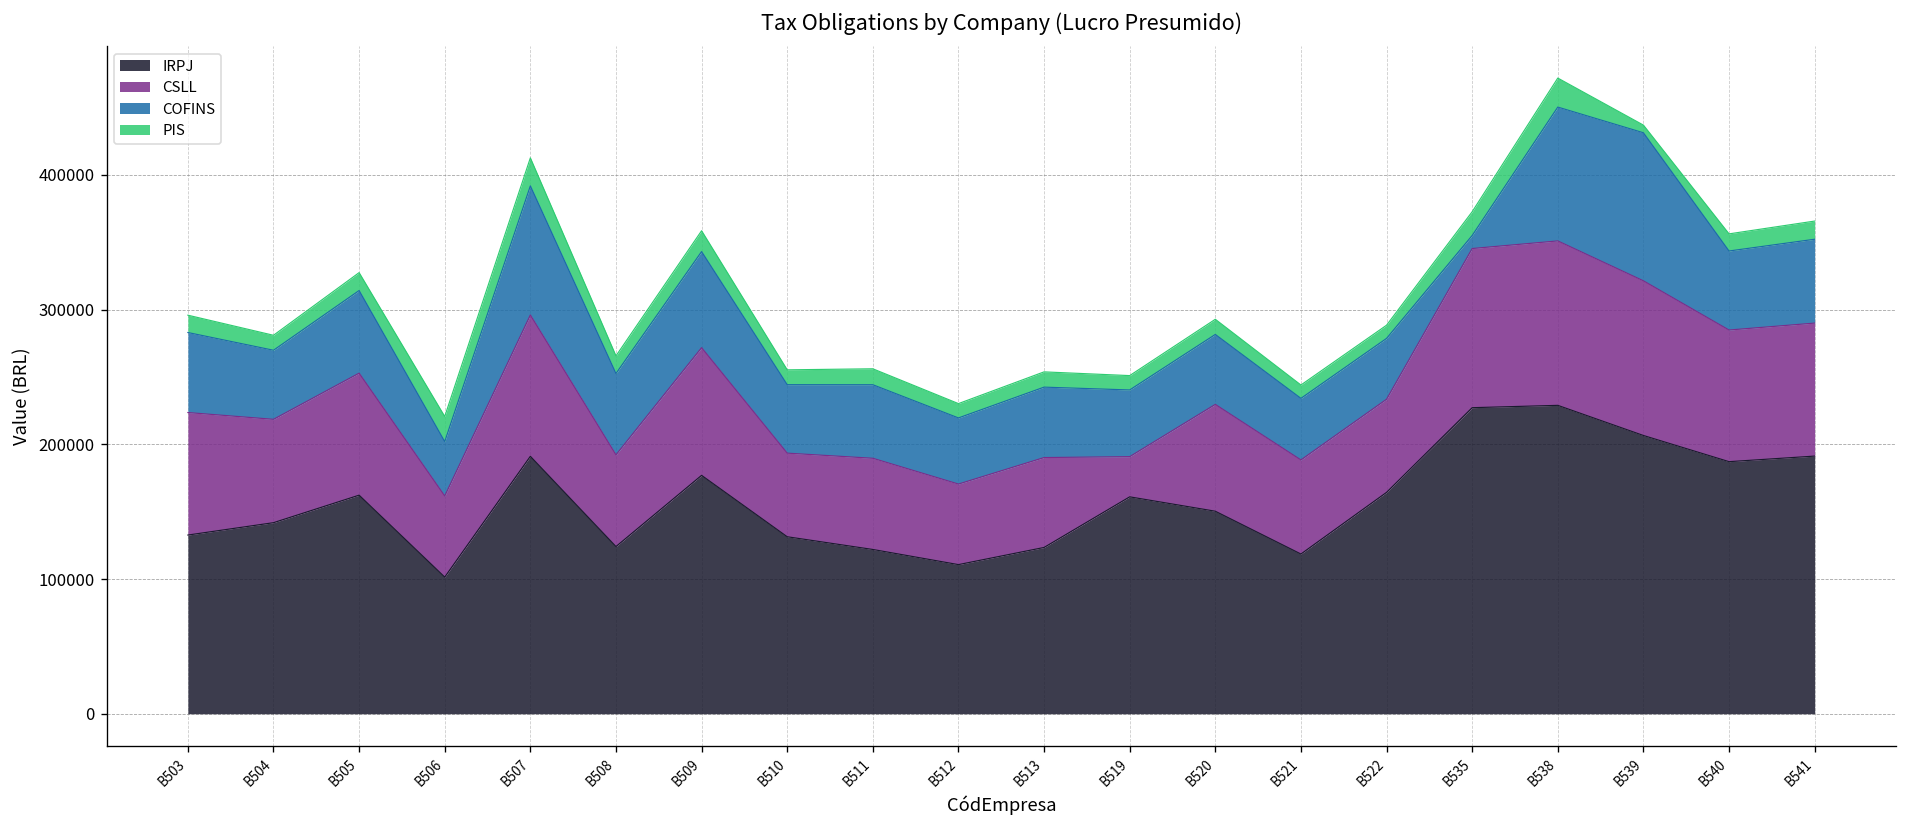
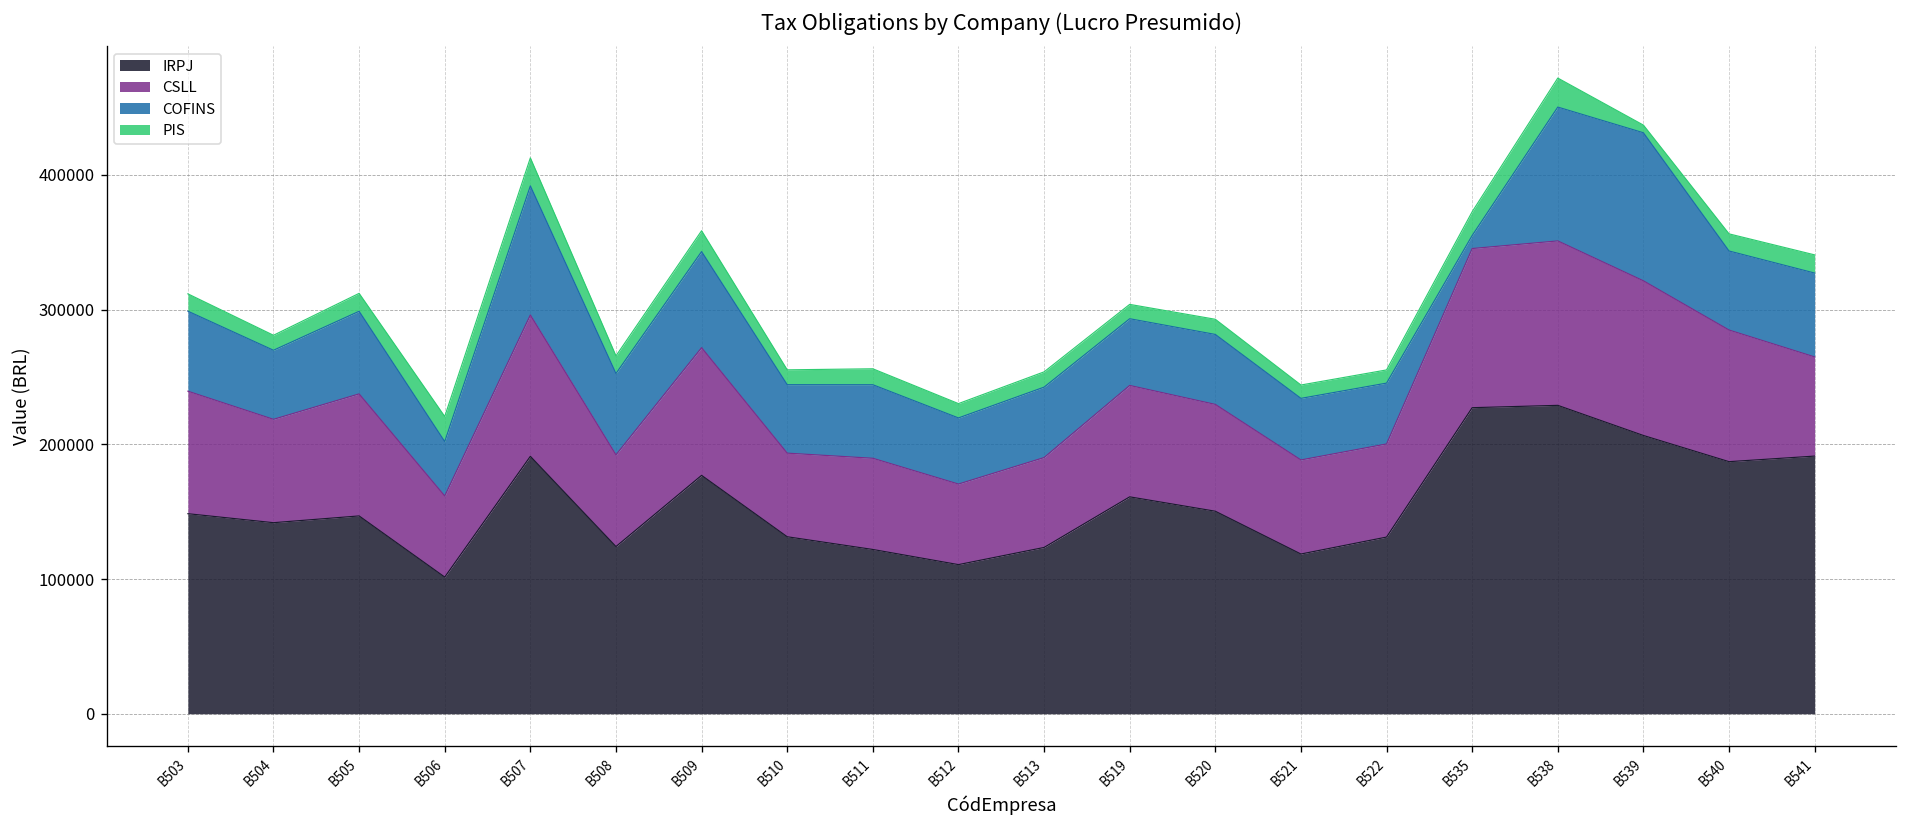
  {
    "IRPJ": {
-     "B503": 133000,
+     "B503": 148000,
      "B504": 142000,
-     "B505": 162000,
+     "B505": 147000,
      "B506": 101000,
      "B507": 191000,
      "B508": 124000,
      "B509": 177000,
      "B510": 131000,
      "B511": 122000,
      "B512": 111000,
      "B513": 123000,
      "B519": 161000,
      "B520": 150000,
      "B521": 119000,
-     "B522": 164000,
+     "B522": 131000,
      "B535": 227000,
      "B538": 229000,
      "B539": 207000,
      "B540": 187000,
      "B541": 191000
    },
    "CSLL": {
      "B503": 91000,
      "B504": 77000,
      "B505": 91000,
      "B506": 60000,
      "B507": 105000,
      "B508": 68000,
      "B509": 95000,
      "B510": 62000,
      "B511": 68000,
      "B512": 60000,
      "B513": 67000,
-     "B519": 30000,
+     "B519": 83000,
      "B520": 79000,
      "B521": 70000,
      "B522": 69000,
      "B535": 118000,
      "B538": 122000,
      "B539": 115000,
      "B540": 98000,
-     "B541": 99000
+     "B541": 74000
    },
    "COFINS": {
      "B503": 59000,
      "B504": 51000,
      "B505": 61000,
      "B506": 40000,
      "B507": 96000,
      "B508": 60000,
      "B509": 71000,
      "B510": 51000,
      "B511": 55000,
      "B512": 49000,
      "B513": 52000,
      "B519": 50000,
      "B520": 52000,
      "B521": 46000,
      "B522": 45000,
      "B535": 10000,
      "B538": 99000,
      "B539": 110000,
      "B540": 59000,
      "B541": 62000
    },
    "PIS": {
      "B503": 13000,
      "B504": 11000,
      "B505": 13000,
      "B506": 19000,
      "B507": 21000,
      "B508": 13000,
      "B509": 15000,
      "B510": 11000,
      "B511": 12000,
      "B512": 11000,
      "B513": 11000,
      "B519": 11000,
      "B520": 11000,
      "B521": 10000,
      "B522": 10000,
      "B535": 18000,
      "B538": 22000,
      "B539": 6000,
      "B540": 13000,
      "B541": 13000
    }
  }
